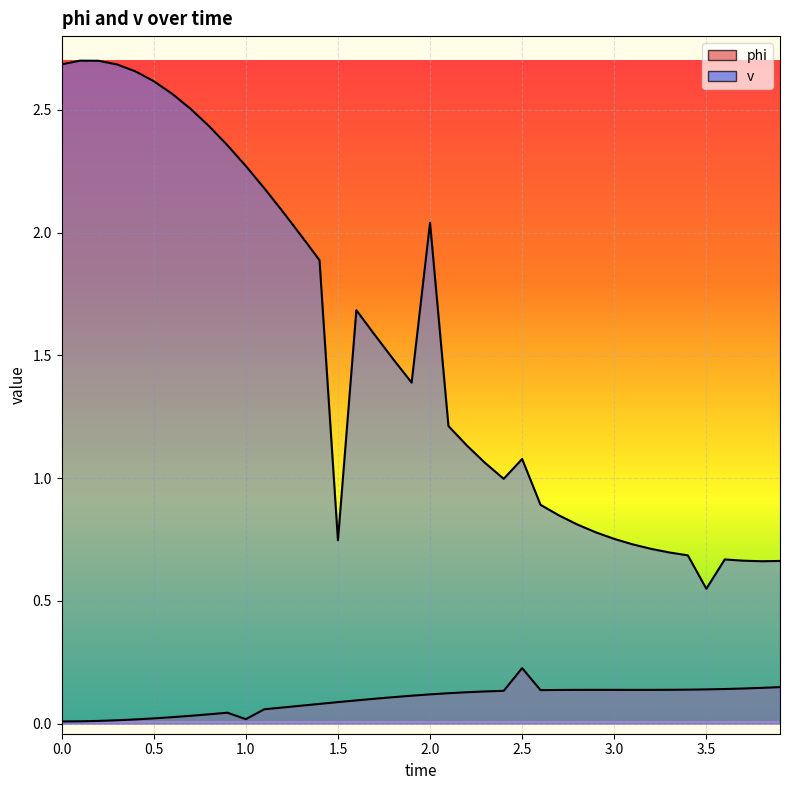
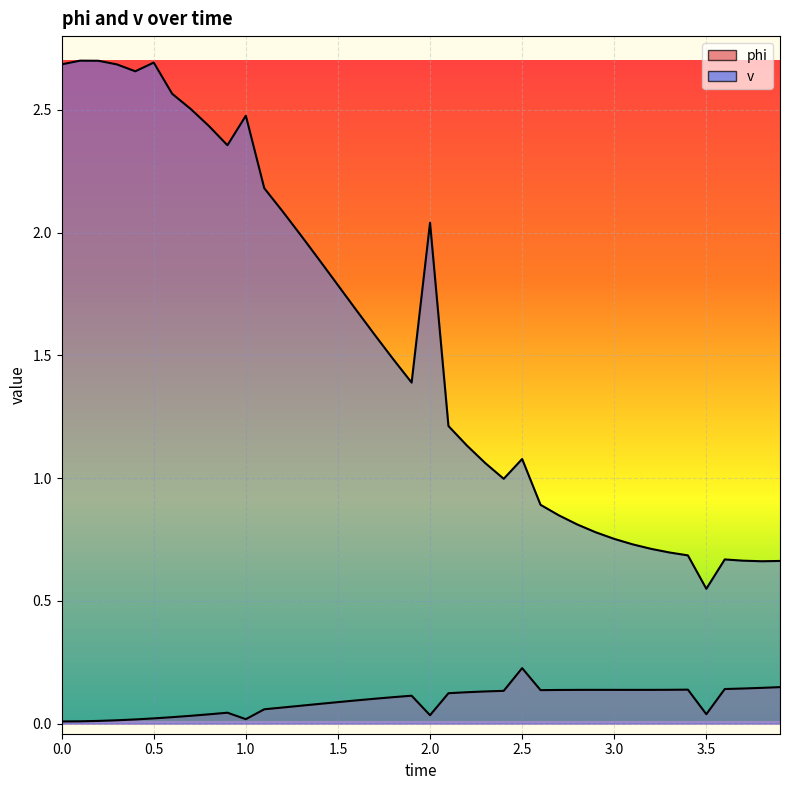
  {
    "phi": {
      "0.0": 0.01,
      "0.5": 0.02,
      "1.0": 0.02,
      "1.5": 0.09,
-     "2.0": 0.12,
+     "2.0": 0.03,
      "2.5": 0.23,
      "3.0": 0.14,
-     "3.5": 0.14
+     "3.5": 0.04
    },
    "v": {
      "0.0": 2.68,
-     "0.5": 2.62,
-     "1.0": 2.27,
-     "1.5": 0.75,
+     "0.5": 2.69,
+     "1.0": 2.48,
+     "1.5": 1.79,
      "2.0": 2.04,
      "2.5": 1.08,
      "3.0": 0.75,
      "3.5": 0.55
    }
  }
